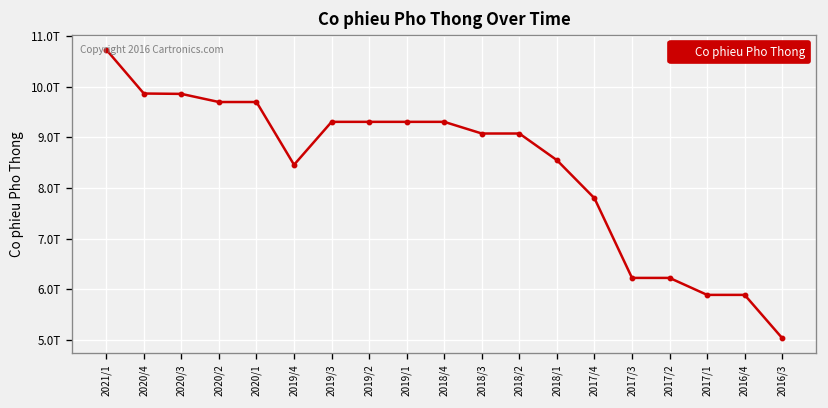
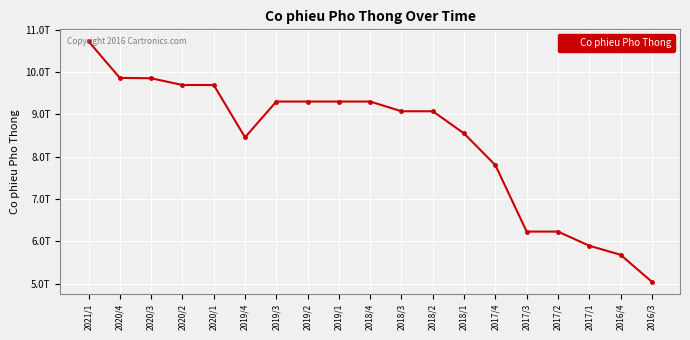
  {
    "2020/4": "9.9T",
    "2020/3": "9.9T",
    "2020/2": "9.7T",
    "2020/1": "9.7T",
    "2019/4": "8.5T",
    "2019/3": "9.3T",
    "2019/2": "9.3T",
    "2019/1": "9.3T",
    "2018/4": "9.3T",
    "2018/3": "9.1T",
    "2018/2": "9.1T",
    "2018/1": "8.5T",
    "2017/4": "7.8T",
    "2017/3": "6.2T",
    "2017/2": "6.2T",
    "2017/1": "5.9T",
-   "2016/4": "5.9T",
+   "2016/4": "5.7T",
    "2016/3": "5.0T"
  }
